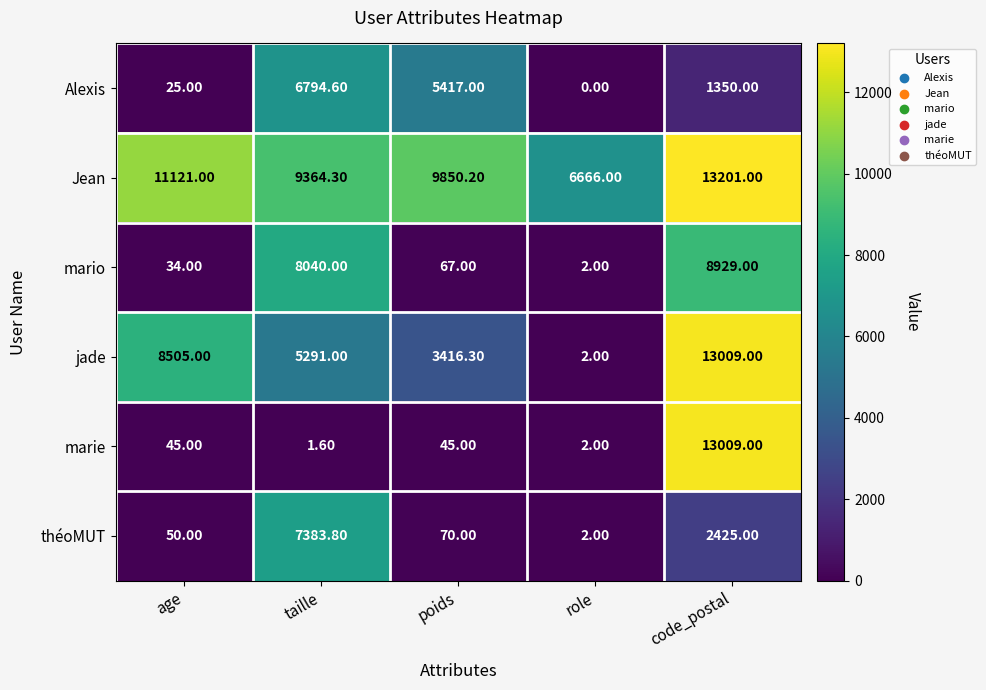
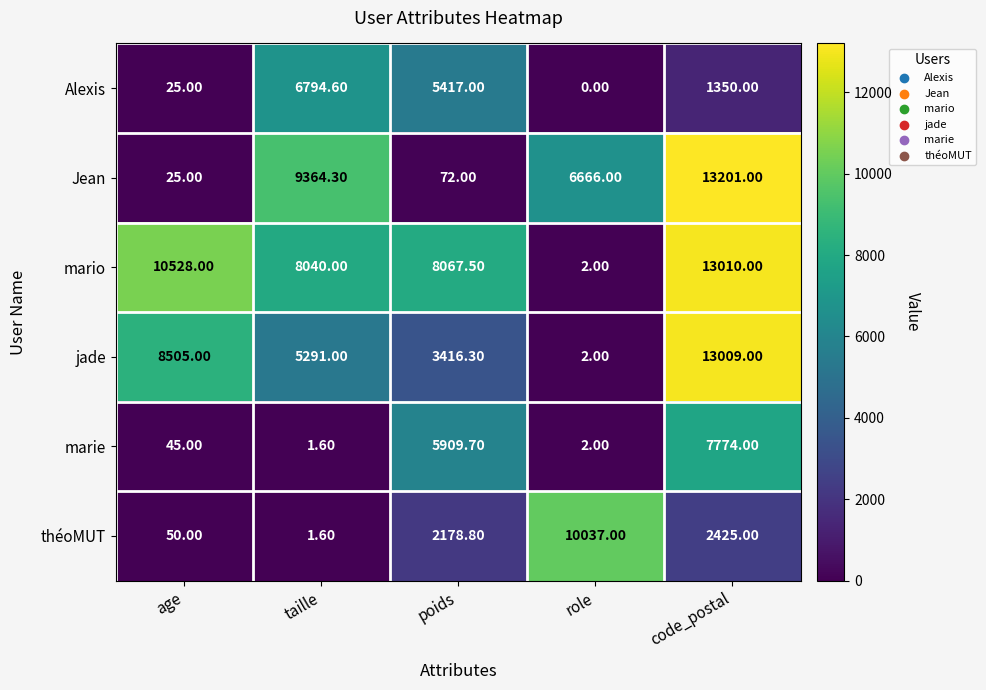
  {
    "Alexis": {
      "age": 25.00,
      "taille": 6794.60,
      "poids": 5417.00,
      "role": 0.00,
      "code_postal": 1350.00
    },
    "Jean": {
-     "age": 11121.00,
+     "age": 25.00,
      "taille": 9364.30,
-     "poids": 9850.20,
+     "poids": 72.00,
      "role": 6666.00,
      "code_postal": 13201.00
    },
    "mario": {
-     "age": 34.00,
+     "age": 10528.00,
      "taille": 8040.00,
-     "poids": 67.00,
+     "poids": 8067.50,
      "role": 2.00,
-     "code_postal": 8929.00
+     "code_postal": 13010.00
    },
    "jade": {
      "age": 8505.00,
      "taille": 5291.00,
      "poids": 3416.30,
      "role": 2.00,
      "code_postal": 13009.00
    },
    "marie": {
      "age": 45.00,
      "taille": 1.60,
-     "poids": 45.00,
+     "poids": 5909.70,
      "role": 2.00,
-     "code_postal": 13009.00
+     "code_postal": 7774.00
    },
    "théoMUT": {
      "age": 50.00,
-     "taille": 7383.80,
-     "poids": 70.00,
-     "role": 2.00,
+     "taille": 1.60,
+     "poids": 2178.80,
+     "role": 10037.00,
      "code_postal": 2425.00
    }
  }
